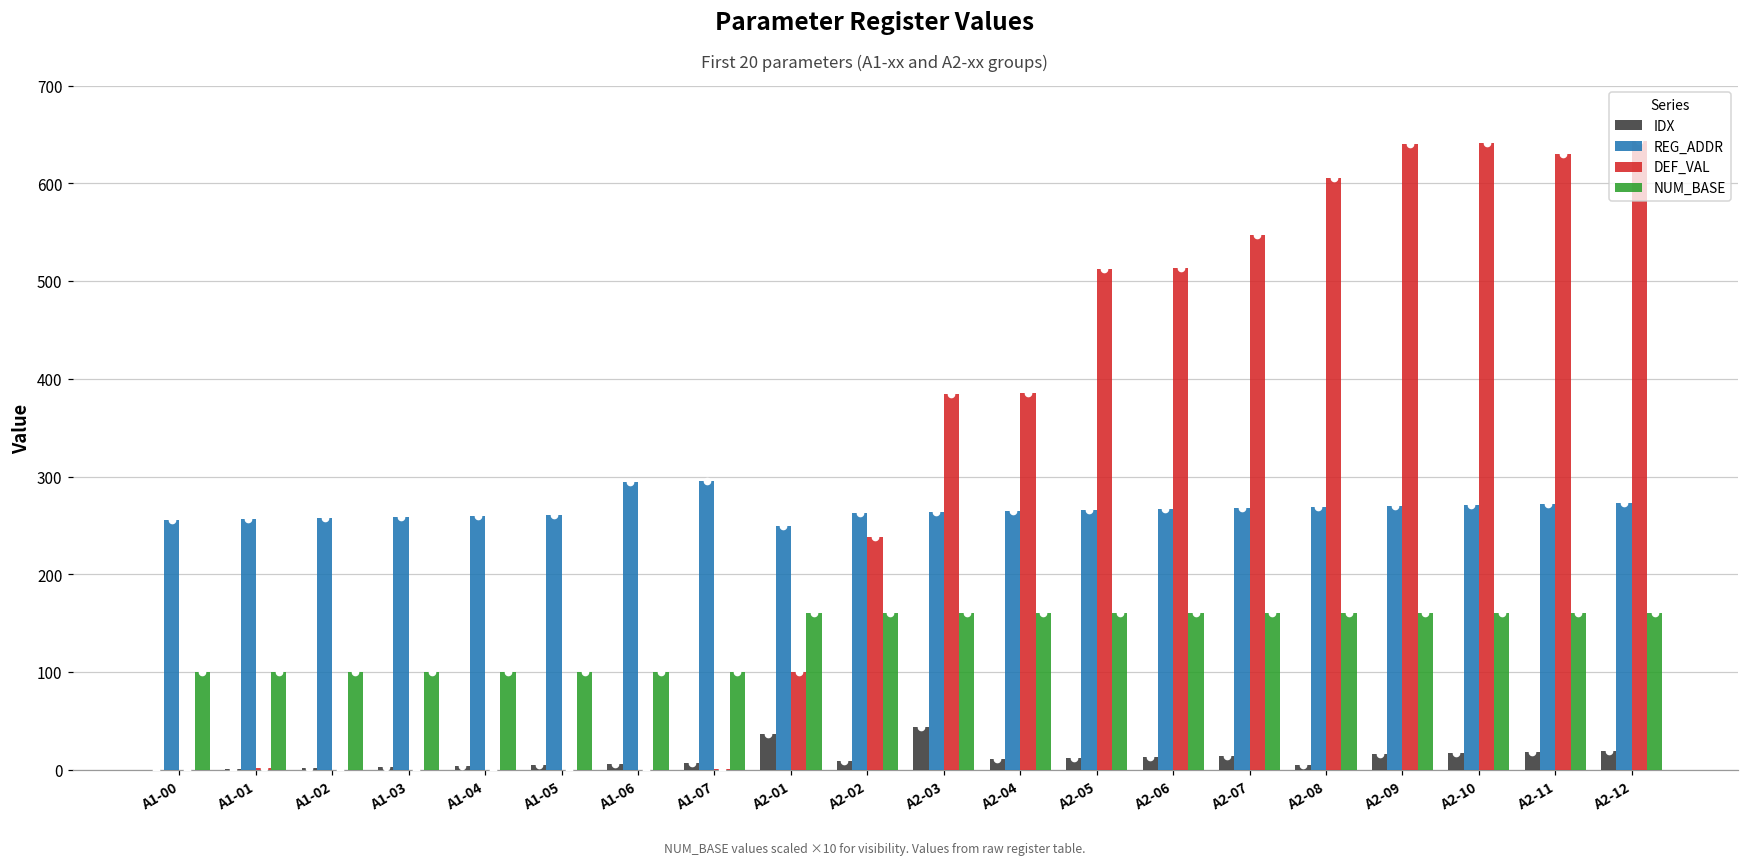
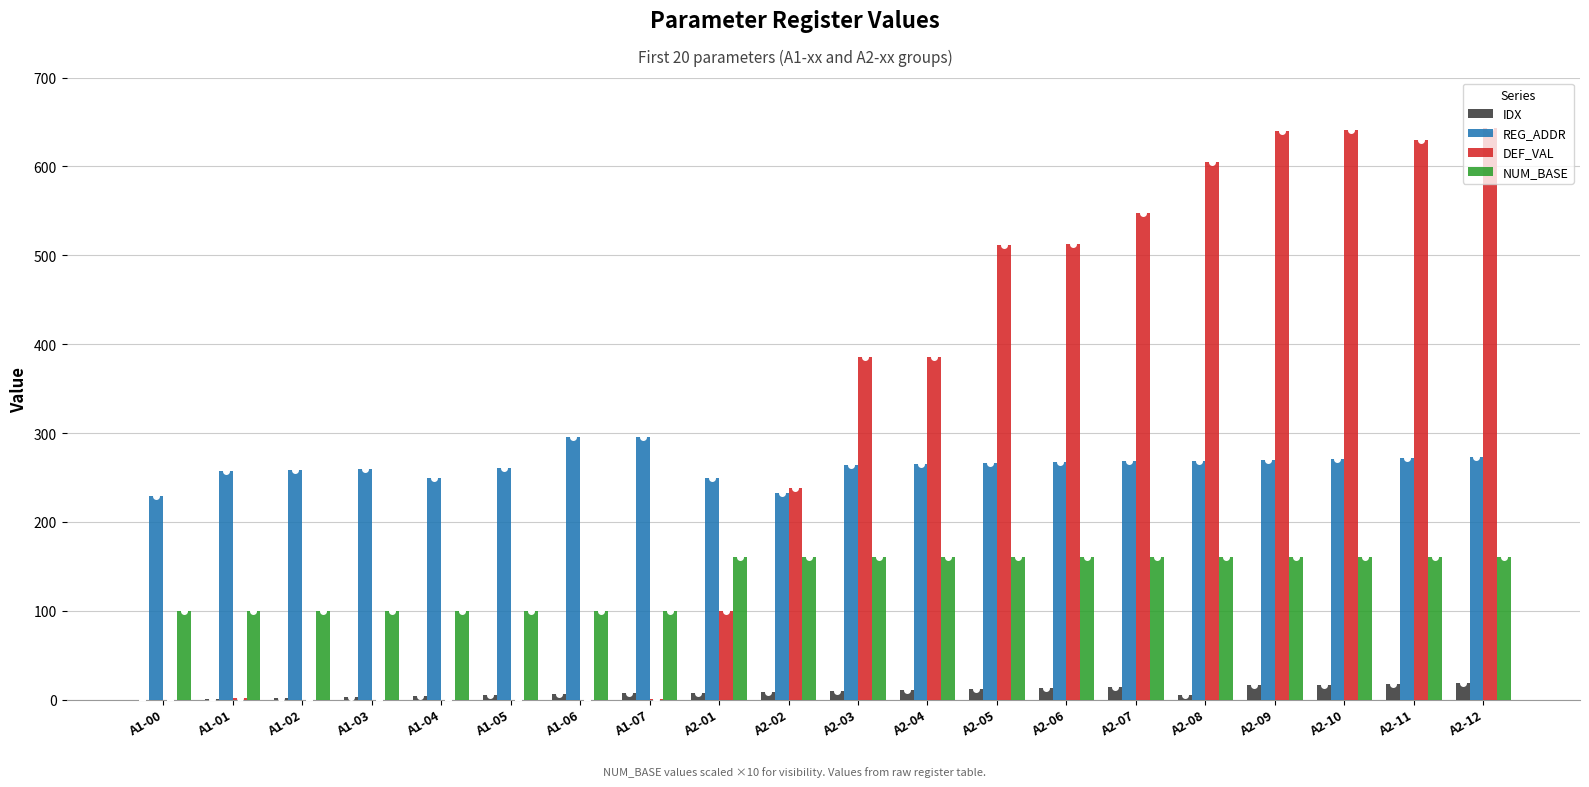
  {
    "IDX": {
      "A1-00": 0,
      "A1-03": 0,
      "A1-04": 0,
      "A1-05": 10,
      "A1-06": 10,
      "A1-07": 10,
-     "A2-01": 40,
+     "A2-01": 10,
      "A2-02": 10,
-     "A2-03": 40,
+     "A2-03": 10,
      "A2-04": 10,
      "A2-05": 10,
      "A2-06": 10,
      "A2-07": 10,
      "A2-08": 10,
      "A2-09": 20,
      "A2-10": 20,
      "A2-11": 20,
      "A2-12": 20
    },
    "REG_ADDR": {
-     "A1-00": 260,
+     "A1-00": 230,
      "A1-01": 260,
      "A1-02": 260,
      "A1-03": 260,
-     "A1-04": 260,
+     "A1-04": 250,
      "A1-05": 260,
      "A1-06": 300,
      "A1-07": 300,
      "A2-01": 250,
-     "A2-02": 260,
+     "A2-02": 230,
      "A2-03": 260,
      "A2-04": 270,
      "A2-05": 270,
      "A2-06": 270,
      "A2-07": 270,
      "A2-08": 270,
      "A2-09": 270,
      "A2-10": 270,
      "A2-11": 270,
      "A2-12": 270
    },
    "DEF_VAL": {
      "A1-00": 0,
      "A1-02": 0,
      "A1-03": 0,
      "A1-04": 0,
      "A1-05": 0,
      "A1-06": 0,
      "A2-01": 100,
      "A2-02": 240,
      "A2-03": 390,
      "A2-04": 390,
      "A2-05": 510,
      "A2-06": 510,
      "A2-07": 550,
      "A2-08": 610,
      "A2-09": 640,
      "A2-10": 640,
      "A2-11": 630
    },
    "NUM_BASE": {
      "A1-00": 100,
      "A1-01": 100,
      "A1-02": 100,
      "A1-03": 100,
      "A1-04": 100,
      "A1-05": 100,
      "A1-06": 100,
      "A1-07": 100,
      "A2-01": 160,
      "A2-02": 160,
      "A2-03": 160,
      "A2-04": 160,
      "A2-05": 160,
      "A2-06": 160,
      "A2-07": 160,
      "A2-08": 160,
      "A2-09": 160,
      "A2-10": 160,
      "A2-11": 160,
      "A2-12": 160
    }
  }
